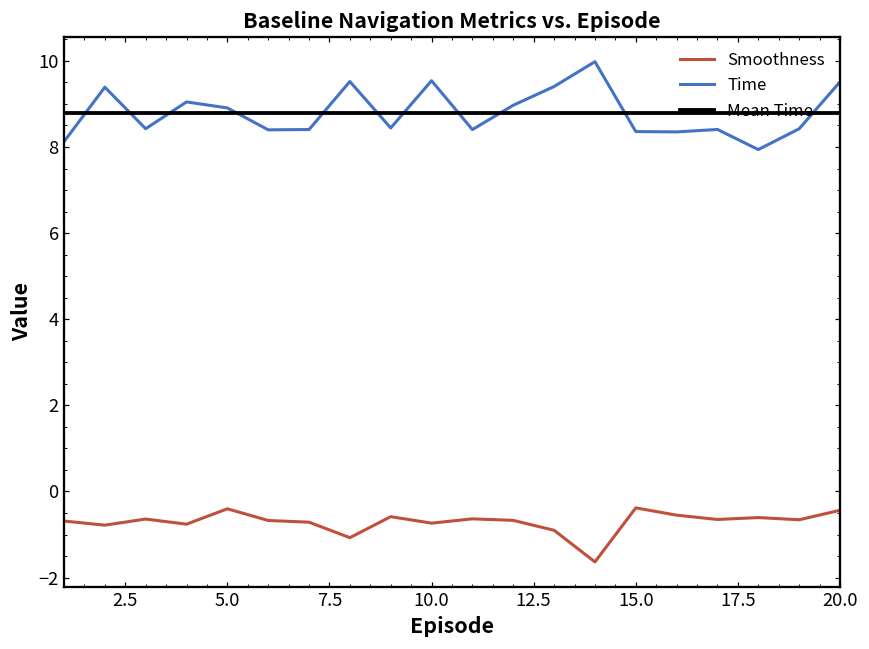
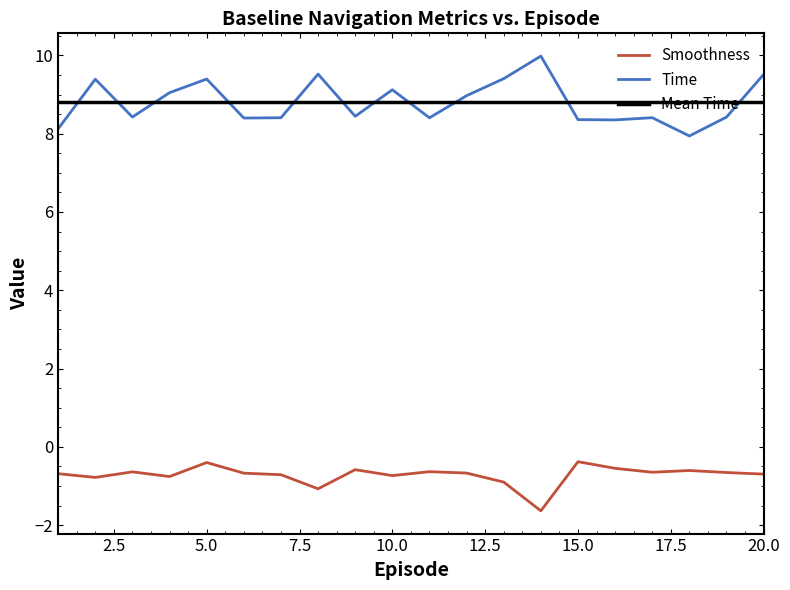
  {
    "Smoothness": {
      "5.0": -0.4,
      "10.0": -0.7,
      "15.0": -0.4,
-     "20.0": -0.4
+     "20.0": -0.7
    },
    "Time": {
-     "5.0": 8.9,
-     "10.0": 9.5,
+     "5.0": 9.4,
+     "10.0": 9.1,
      "15.0": 8.4,
      "20.0": 9.5
    }
  }
